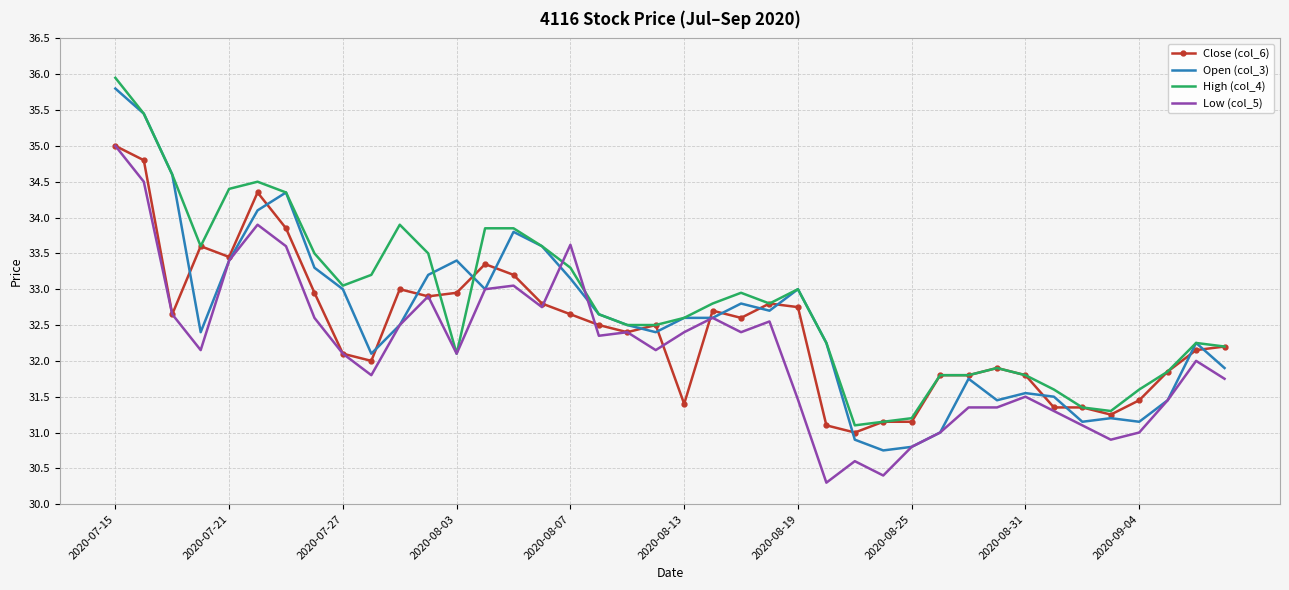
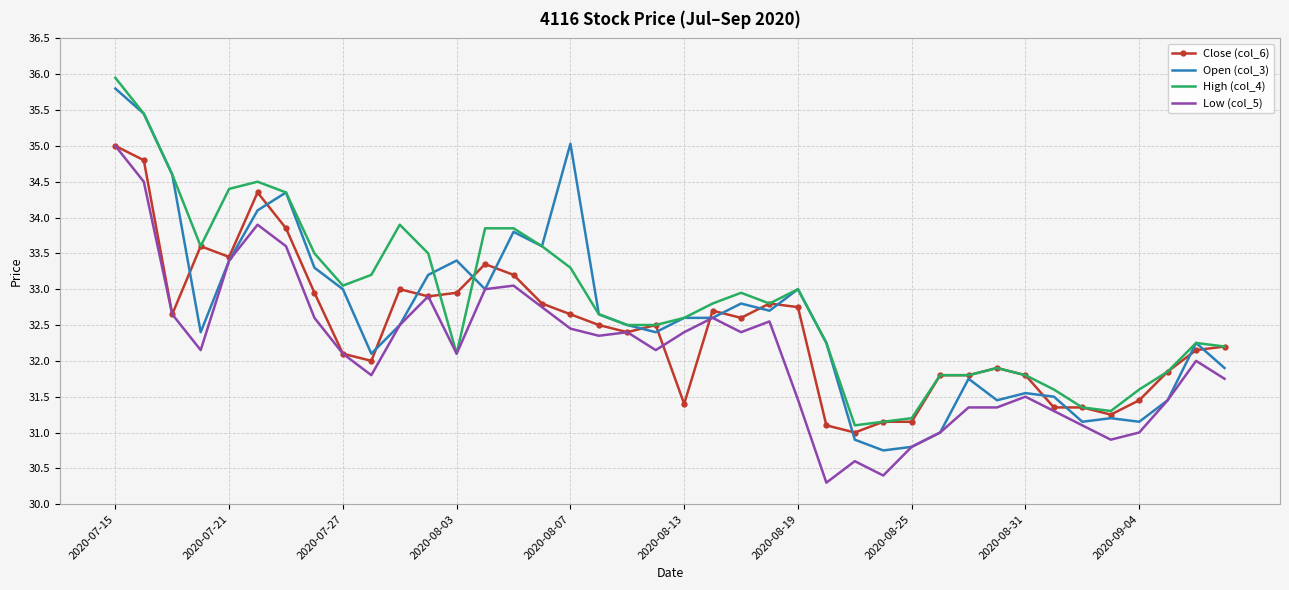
  {
    "Close (col_6)": {
      "2020-07-21": 33.5,
      "2020-08-03": 33.0,
      "2020-08-07": 32.7,
      "2020-08-13": 31.4,
      "2020-08-19": 32.8,
      "2020-08-25": 31.2,
      "2020-09-04": 31.5
    },
    "Open (col_3)": {
      "2020-07-15": 35.8,
      "2020-07-27": 33.0,
      "2020-08-03": 33.4,
-     "2020-08-07": 33.2,
+     "2020-08-07": 35.0,
      "2020-08-31": 31.6,
      "2020-09-04": 31.2
    },
    "High (col_4)": {
      "2020-07-15": 36.0,
      "2020-07-21": 34.4,
      "2020-07-27": 33.1,
      "2020-08-07": 33.3,
      "2020-08-25": 31.2,
      "2020-09-04": 31.6
    },
    "Low (col_5)": {
-     "2020-08-07": 33.6,
+     "2020-08-07": 32.5,
      "2020-08-13": 32.4,
      "2020-08-19": 31.5,
      "2020-08-31": 31.5,
      "2020-09-04": 31.0
    }
  }
